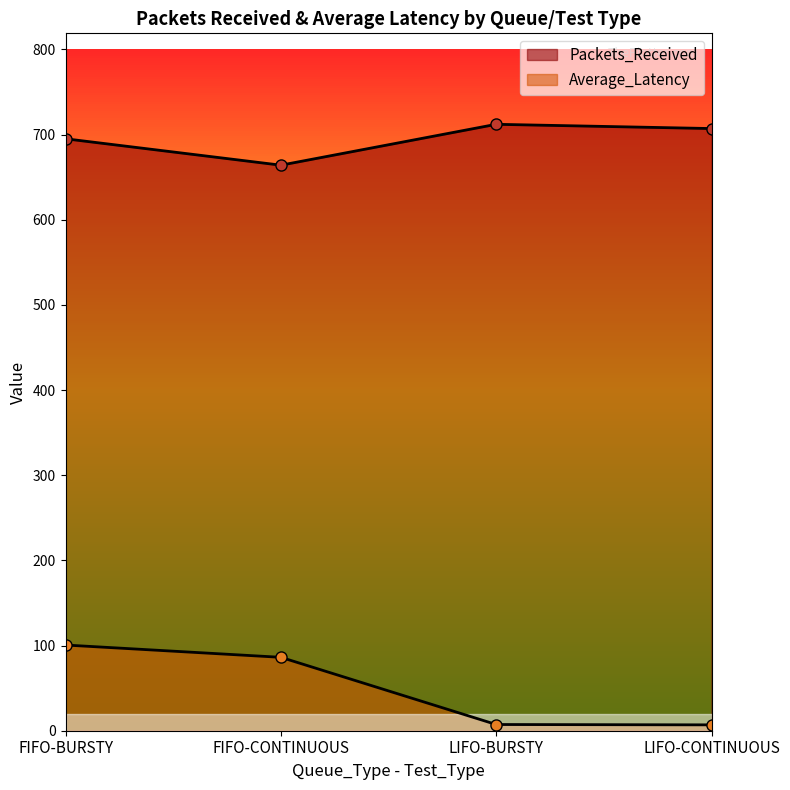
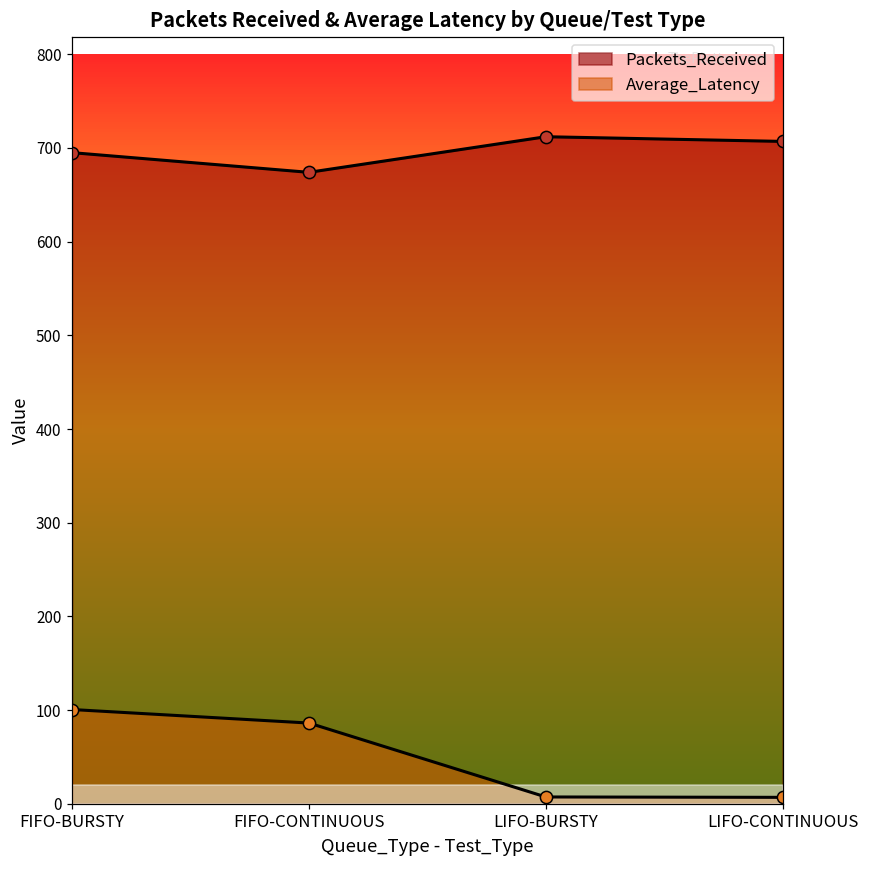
  {
    "Packets_Received": {
-     "FIFO-CONTINUOUS": 660,
+     "FIFO-CONTINUOUS": 670,
      "LIFO-BURSTY": 710
    }
  }
